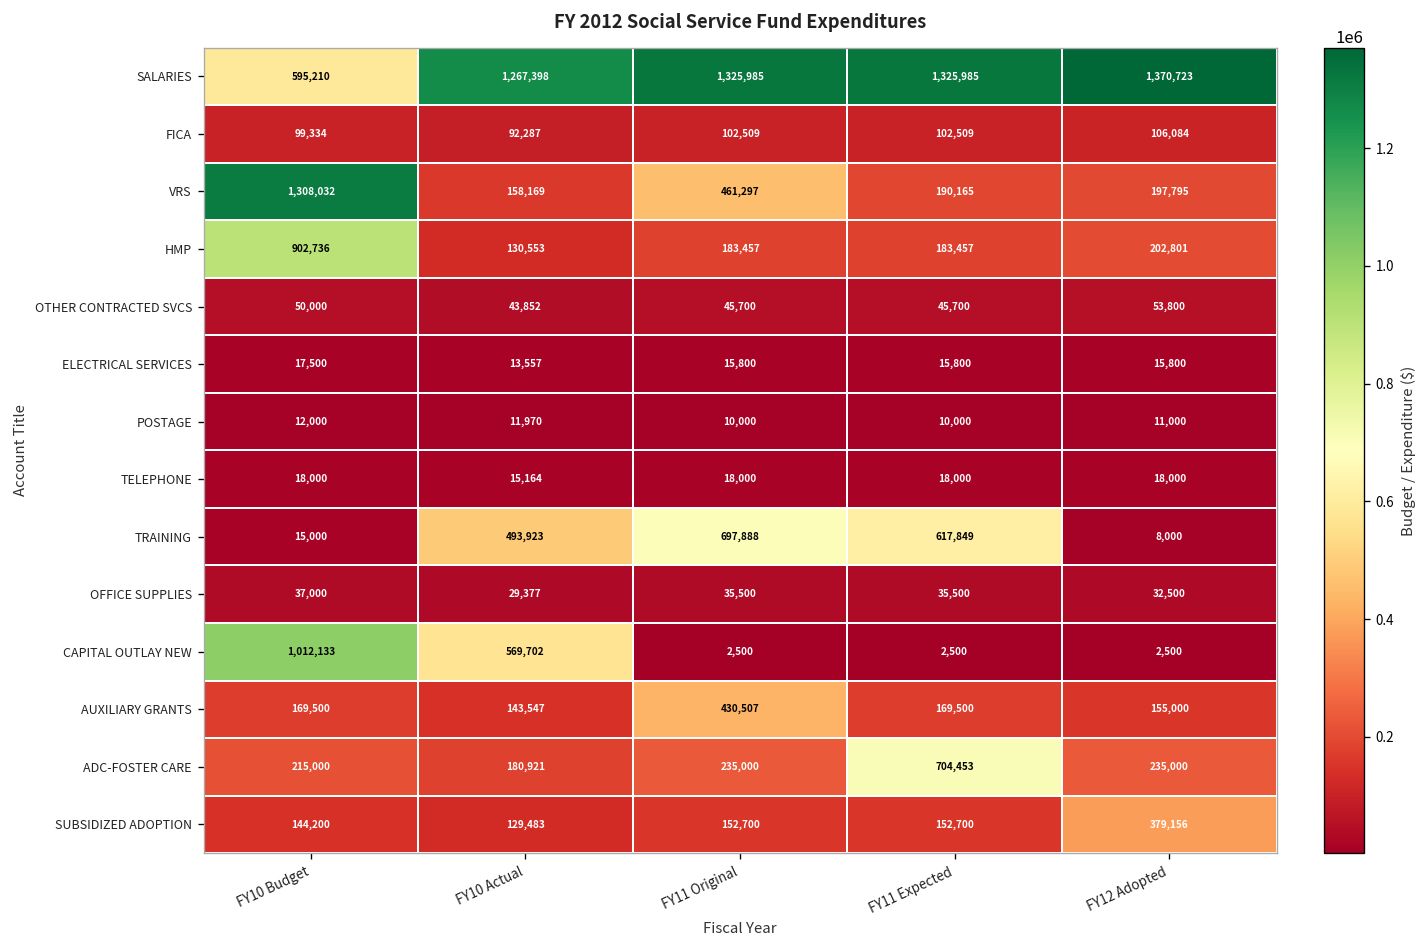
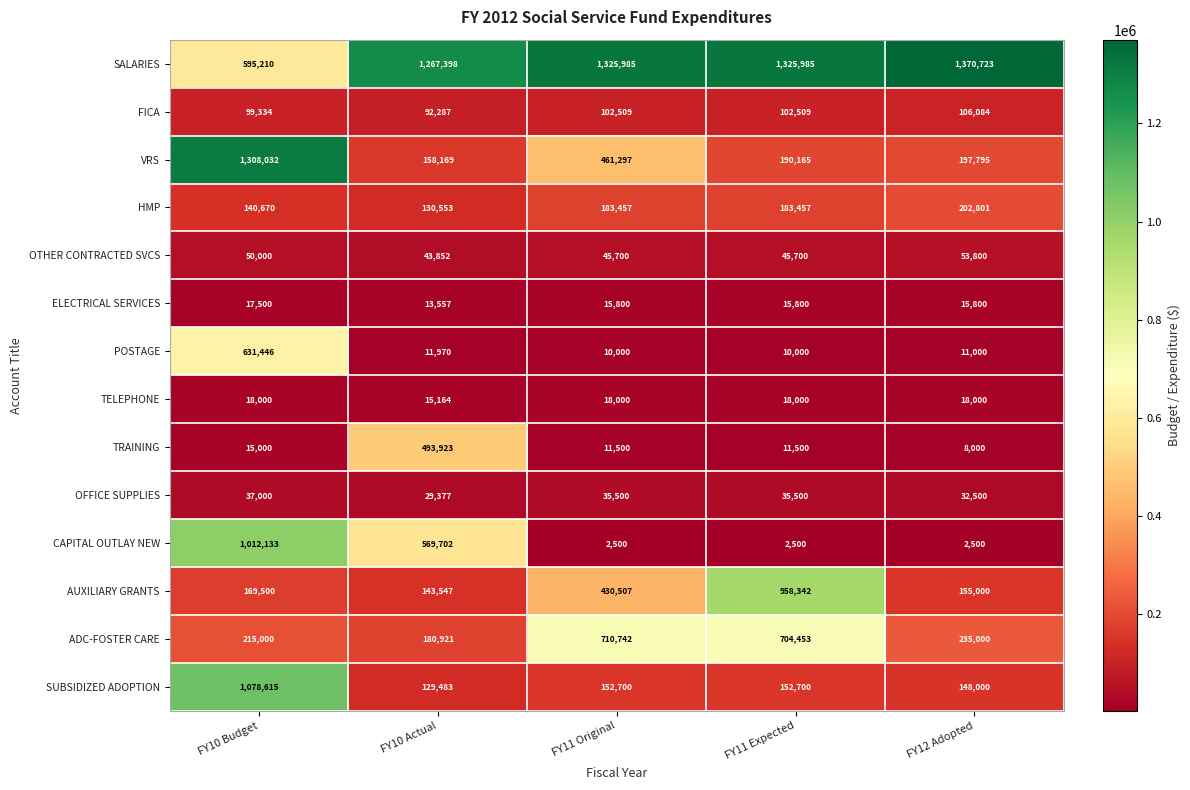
  {
    "SALARIES": {
      "FY10 Budget": "595,210",
      "FY10 Actual": "1,267,398",
      "FY11 Original": "1,325,985",
      "FY11 Expected": "1,325,985",
      "FY12 Adopted": "1,370,723"
    },
    "FICA": {
      "FY10 Budget": "99,334",
      "FY10 Actual": "92,287",
      "FY11 Original": "102,509",
      "FY11 Expected": "102,509",
      "FY12 Adopted": "106,084"
    },
    "VRS": {
      "FY10 Budget": "1,308,032",
      "FY10 Actual": "158,169",
      "FY11 Original": "461,297",
      "FY11 Expected": "190,165",
      "FY12 Adopted": "197,795"
    },
    "HMP": {
-     "FY10 Budget": "902,736",
+     "FY10 Budget": "140,670",
      "FY10 Actual": "130,553",
      "FY11 Original": "183,457",
      "FY11 Expected": "183,457",
      "FY12 Adopted": "202,801"
    },
    "OTHER CONTRACTED SVCS": {
      "FY10 Budget": "50,000",
      "FY10 Actual": "43,852",
      "FY11 Original": "45,700",
      "FY11 Expected": "45,700",
      "FY12 Adopted": "53,800"
    },
    "ELECTRICAL SERVICES": {
      "FY10 Budget": "17,500",
      "FY10 Actual": "13,557",
      "FY11 Original": "15,800",
      "FY11 Expected": "15,800",
      "FY12 Adopted": "15,800"
    },
    "POSTAGE": {
-     "FY10 Budget": "12,000",
+     "FY10 Budget": "631,446",
      "FY10 Actual": "11,970",
      "FY11 Original": "10,000",
      "FY11 Expected": "10,000",
      "FY12 Adopted": "11,000"
    },
    "TELEPHONE": {
      "FY10 Budget": "18,000",
      "FY10 Actual": "15,164",
      "FY11 Original": "18,000",
      "FY11 Expected": "18,000",
      "FY12 Adopted": "18,000"
    },
    "TRAINING": {
      "FY10 Budget": "15,000",
      "FY10 Actual": "493,923",
-     "FY11 Original": "697,888",
-     "FY11 Expected": "617,849",
+     "FY11 Original": "11,500",
+     "FY11 Expected": "11,500",
      "FY12 Adopted": "8,000"
    },
    "OFFICE SUPPLIES": {
      "FY10 Budget": "37,000",
      "FY10 Actual": "29,377",
      "FY11 Original": "35,500",
      "FY11 Expected": "35,500",
      "FY12 Adopted": "32,500"
    },
    "CAPITAL OUTLAY NEW": {
      "FY10 Budget": "1,012,133",
      "FY10 Actual": "569,702",
      "FY11 Original": "2,500",
      "FY11 Expected": "2,500",
      "FY12 Adopted": "2,500"
    },
    "AUXILIARY GRANTS": {
      "FY10 Budget": "169,500",
      "FY10 Actual": "143,547",
      "FY11 Original": "430,507",
-     "FY11 Expected": "169,500",
+     "FY11 Expected": "958,342",
      "FY12 Adopted": "155,000"
    },
    "ADC-FOSTER CARE": {
      "FY10 Budget": "215,000",
      "FY10 Actual": "180,921",
-     "FY11 Original": "235,000",
+     "FY11 Original": "710,742",
      "FY11 Expected": "704,453",
      "FY12 Adopted": "235,000"
    },
    "SUBSIDIZED ADOPTION": {
-     "FY10 Budget": "144,200",
+     "FY10 Budget": "1,078,615",
      "FY10 Actual": "129,483",
      "FY11 Original": "152,700",
      "FY11 Expected": "152,700",
-     "FY12 Adopted": "379,156"
+     "FY12 Adopted": "148,000"
    }
  }
